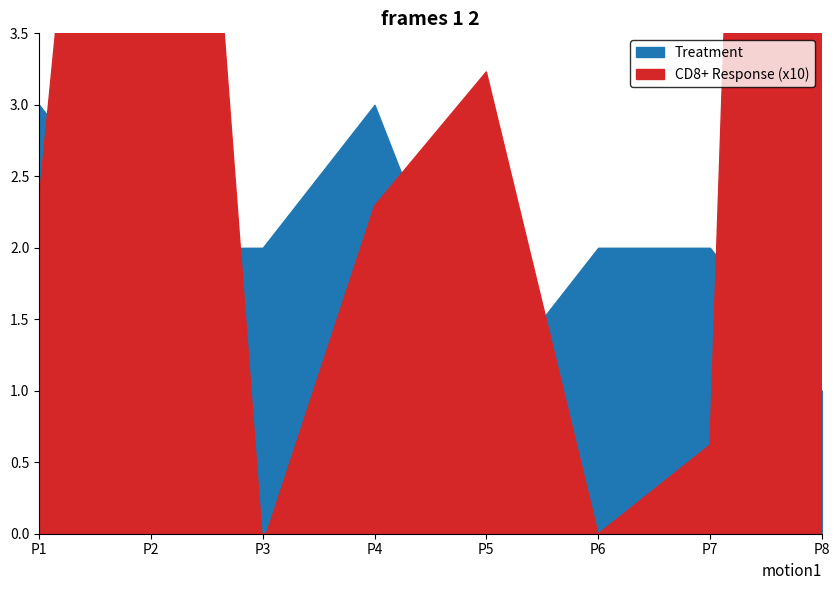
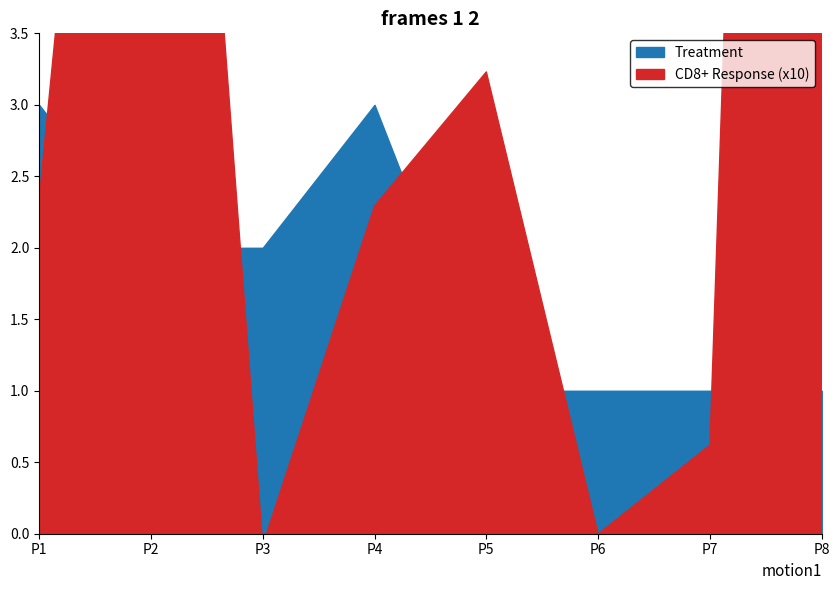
  {
    "Treatment": {
      "P1": 3,
      "P3": 2,
      "P4": 3,
-     "P6": 2,
-     "P7": 2
+     "P6": 1,
+     "P7": 1
    },
    "CD8+ Response (x10)": {
      "P1": 2.34,
      "P4": 2.29,
      "P5": 3.23,
      "P7": 0.62
    }
  }
